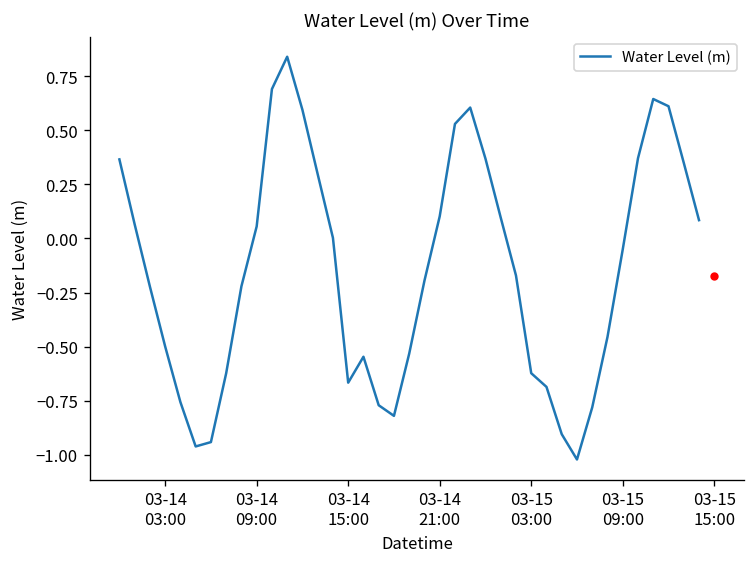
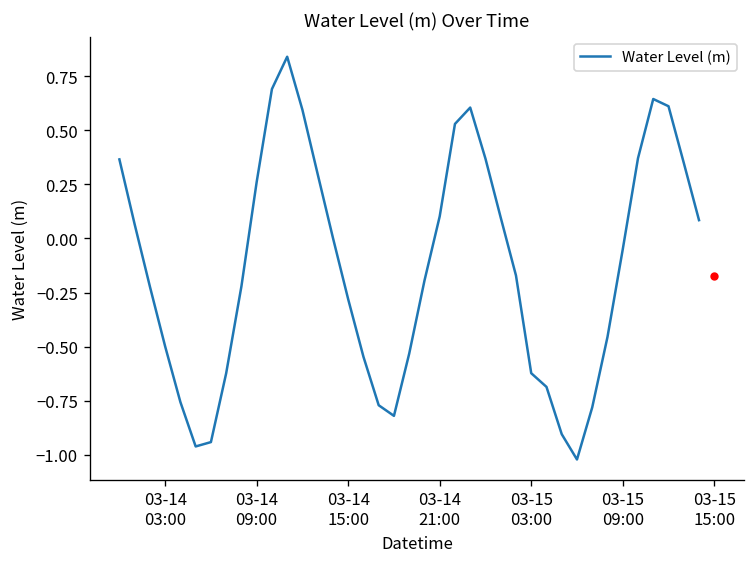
  {
    "Water Level (m)": {
      "03-14 03:00": -0.50,
-     "03-14 09:00": 0.06,
-     "03-14 15:00": -0.67,
+     "03-14 09:00": 0.26,
+     "03-14 15:00": -0.28,
      "03-14 21:00": 0.10,
      "03-15 03:00": -0.62,
      "03-15 09:00": -0.05
    }
  }
